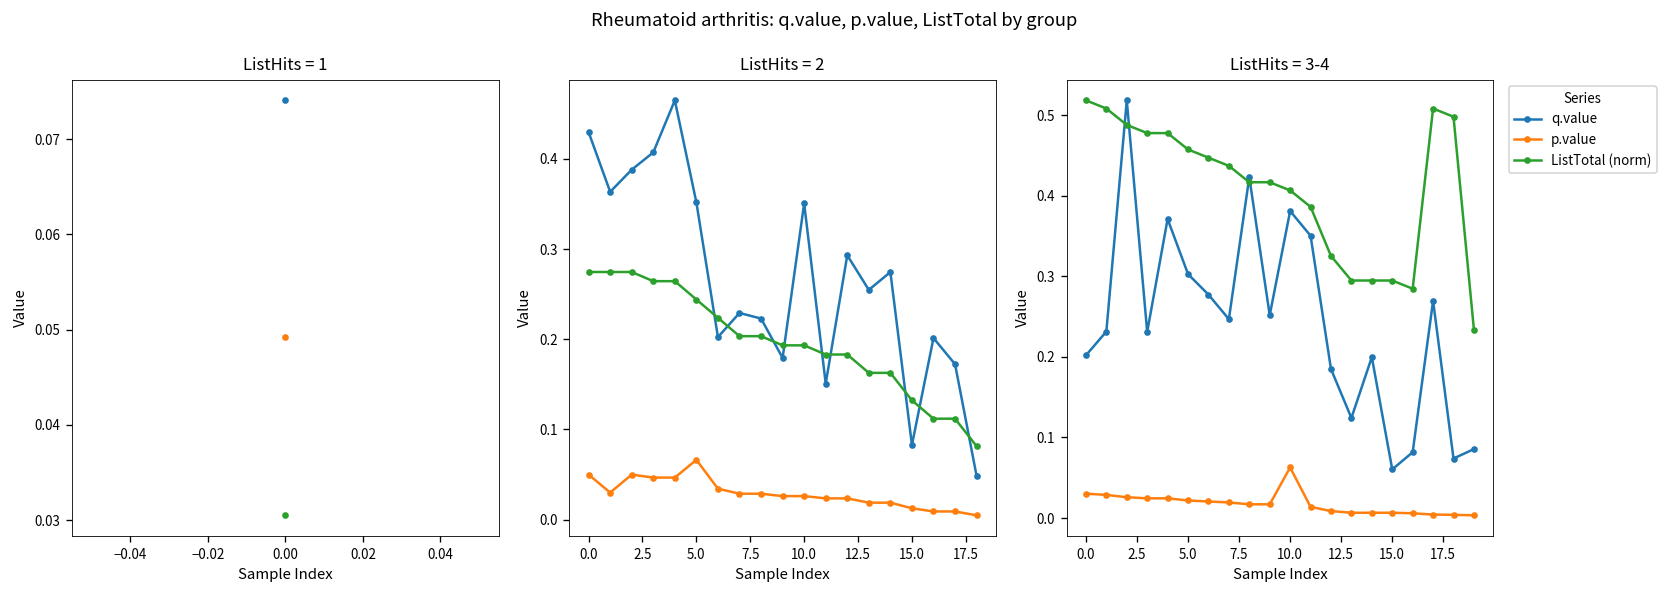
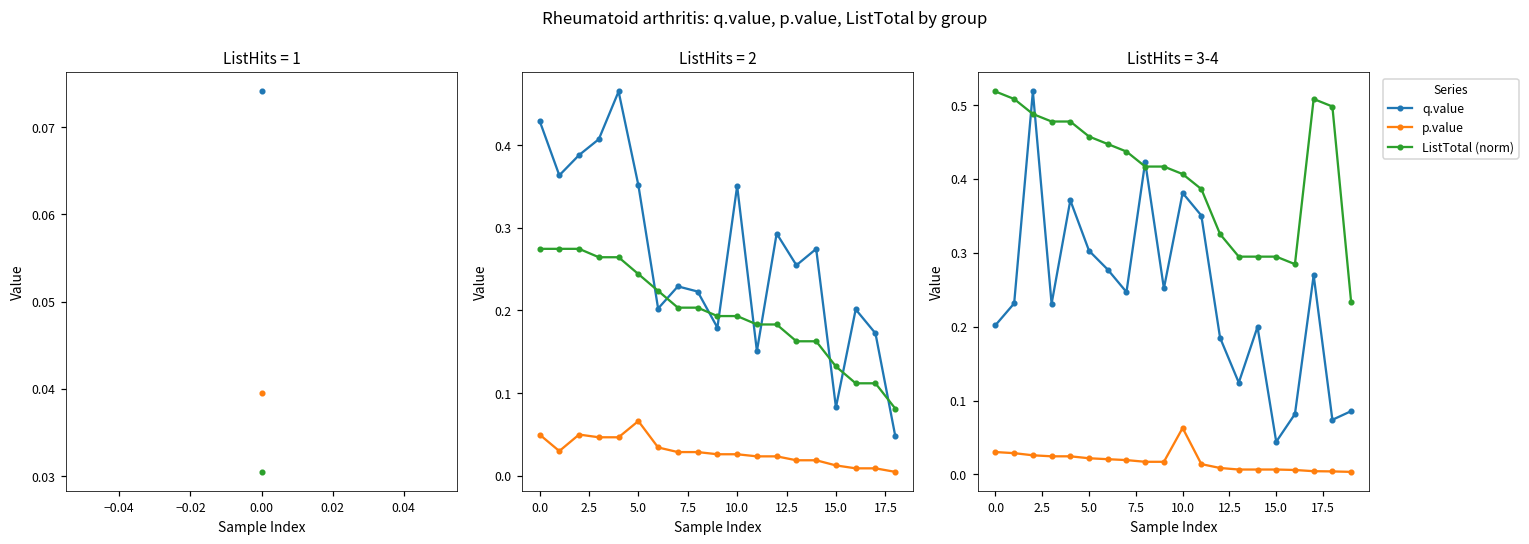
  {
    "ListHits = 1": {
      "q.value": {
        "0.00": 0.074
      },
      "p.value": {
-       "0.00": 0.049
+       "0.00": 0.040
      },
      "ListTotal (norm)": {
        "0.00": 0.030
      }
    },
    "ListHits = 2": {
      "q.value": {
        "0.0": 0.43,
        "5.0": 0.35,
        "10.0": 0.35,
        "15.0": 0.08
      },
      "p.value": {
        "0.0": 0.05,
        "5.0": 0.07,
        "10.0": 0.03,
        "15.0": 0.01
      },
      "ListTotal (norm)": {
        "0.0": 0.27,
        "5.0": 0.24,
        "10.0": 0.19,
        "15.0": 0.13
      }
    },
    "ListHits = 3-4": {
      "q.value": {
        "0.0": 0.20,
        "5.0": 0.30,
        "10.0": 0.38,
-       "15.0": 0.06
+       "15.0": 0.04
      },
      "p.value": {
        "0.0": 0.03,
        "5.0": 0.02,
        "10.0": 0.06,
        "15.0": 0.01
      },
      "ListTotal (norm)": {
        "0.0": 0.52,
        "5.0": 0.46,
        "10.0": 0.41,
        "15.0": 0.29
      }
    }
  }
